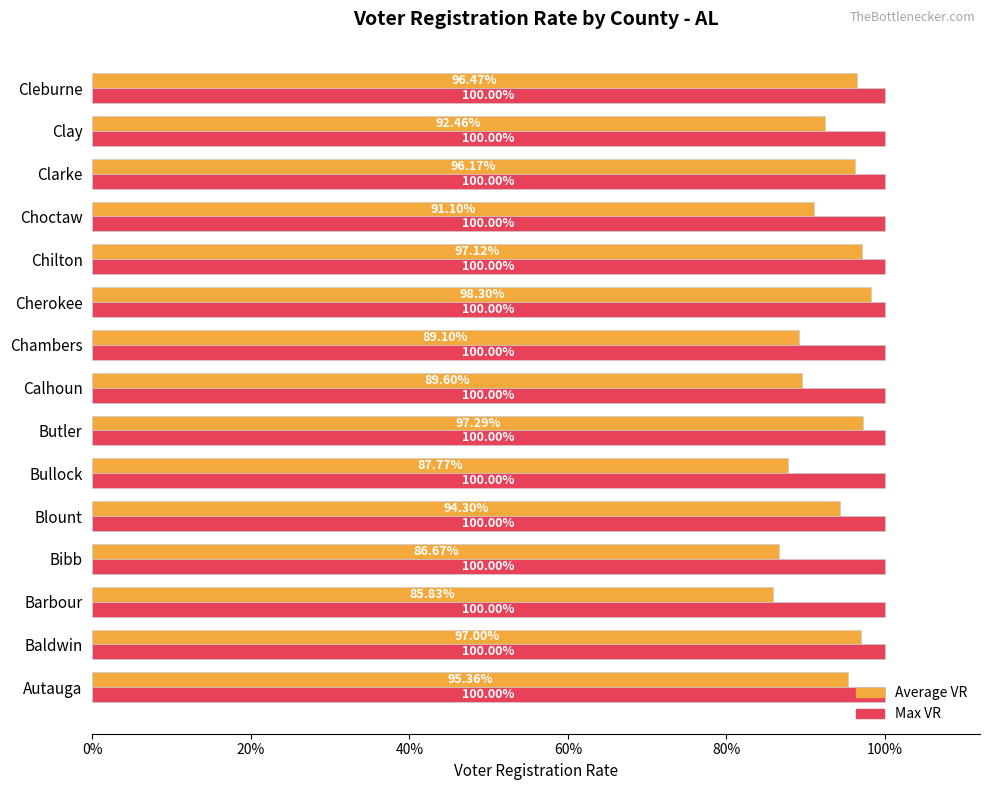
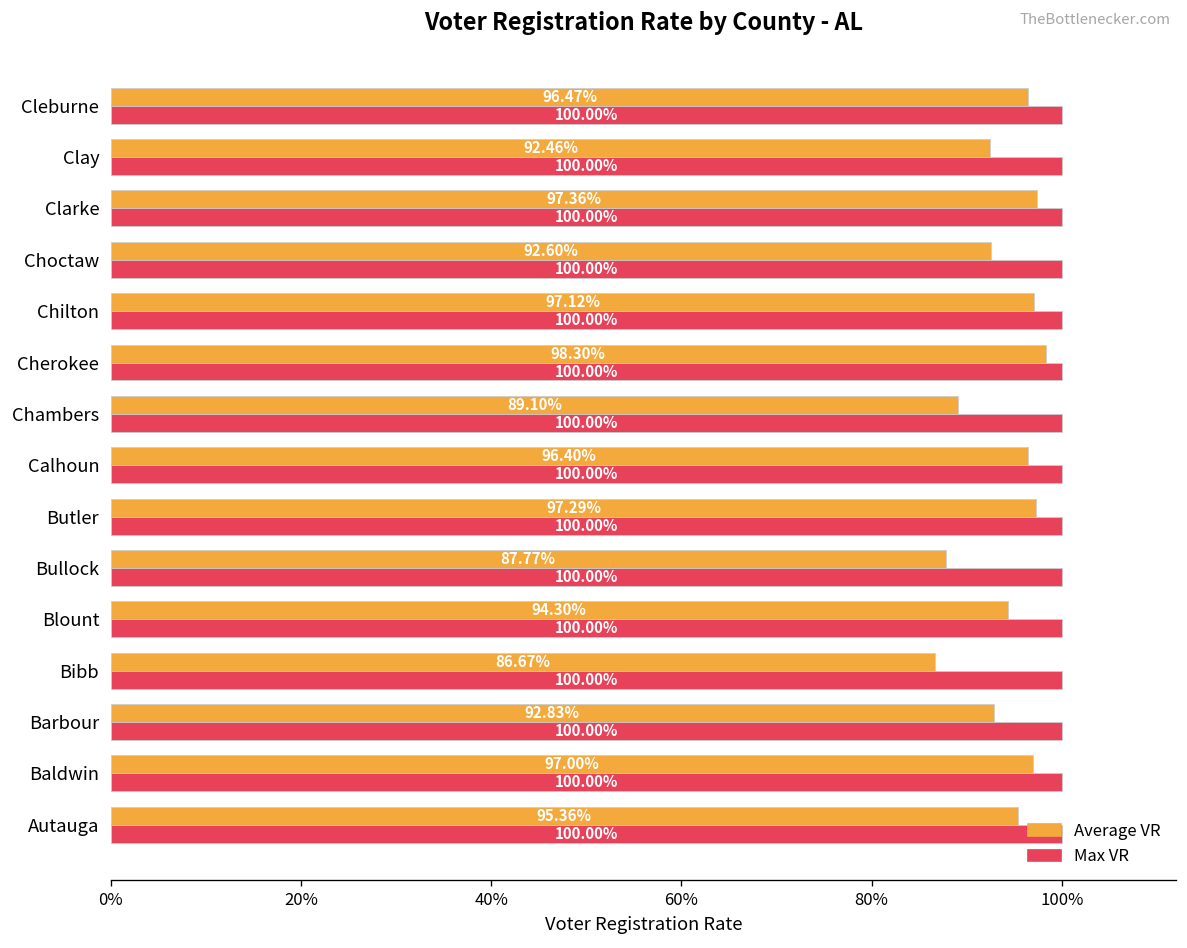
  {
    "Average VR": {
      "Cleburne": "96.47%",
      "Clay": "92.46%",
-     "Clarke": "96.17%",
-     "Choctaw": "91.10%",
+     "Clarke": "97.36%",
+     "Choctaw": "92.60%",
      "Chilton": "97.12%",
      "Cherokee": "98.30%",
      "Chambers": "89.10%",
-     "Calhoun": "89.60%",
+     "Calhoun": "96.40%",
      "Butler": "97.29%",
      "Bullock": "87.77%",
      "Blount": "94.30%",
      "Bibb": "86.67%",
-     "Barbour": "85.83%",
+     "Barbour": "92.83%",
      "Baldwin": "97.00%",
      "Autauga": "95.36%"
    },
    "Max VR": {
      "Cleburne": "100.00%",
      "Clay": "100.00%",
      "Clarke": "100.00%",
      "Choctaw": "100.00%",
      "Chilton": "100.00%",
      "Cherokee": "100.00%",
      "Chambers": "100.00%",
      "Calhoun": "100.00%",
      "Butler": "100.00%",
      "Bullock": "100.00%",
      "Blount": "100.00%",
      "Bibb": "100.00%",
      "Barbour": "100.00%",
      "Baldwin": "100.00%",
      "Autauga": "100.00%"
    }
  }
